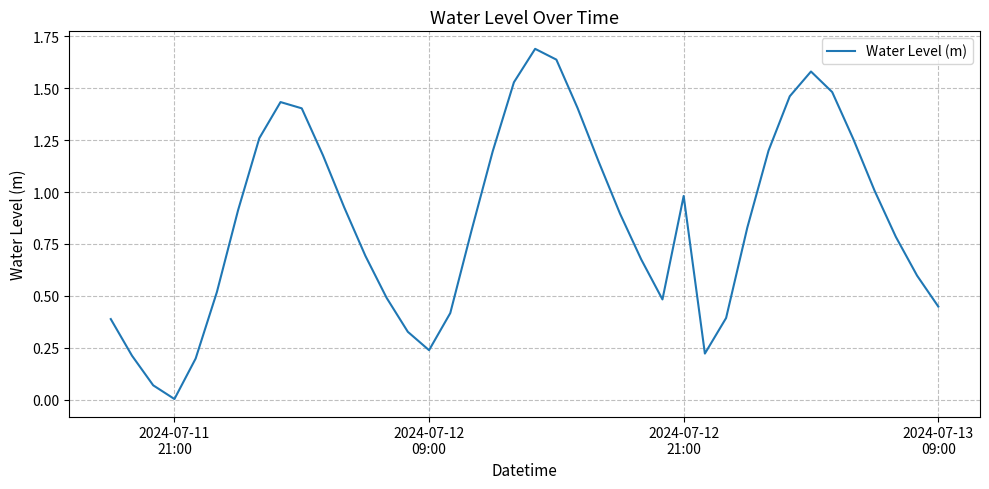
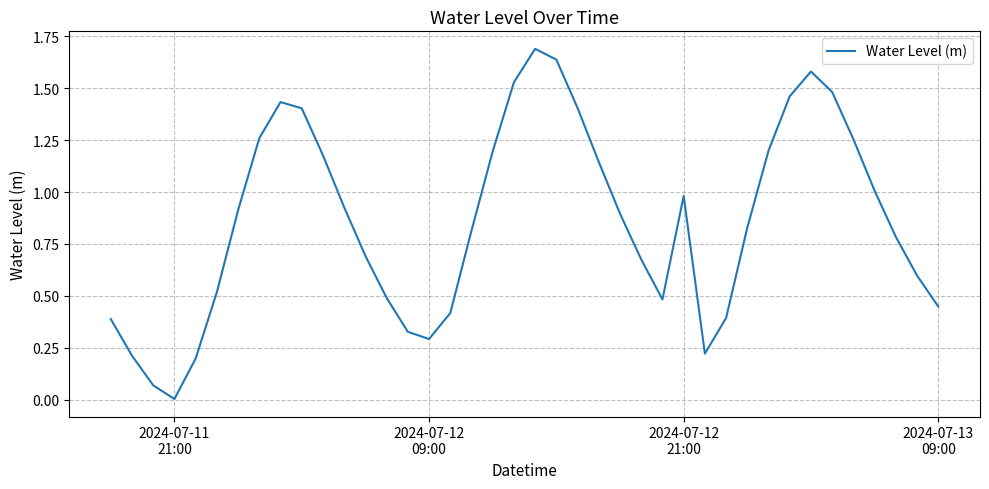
  {
    "2024-07-11 21:00": 0.00,
-   "2024-07-12 09:00": 0.24,
+   "2024-07-12 09:00": 0.29,
    "2024-07-12 21:00": 0.98,
    "2024-07-13 09:00": 0.45
  }
